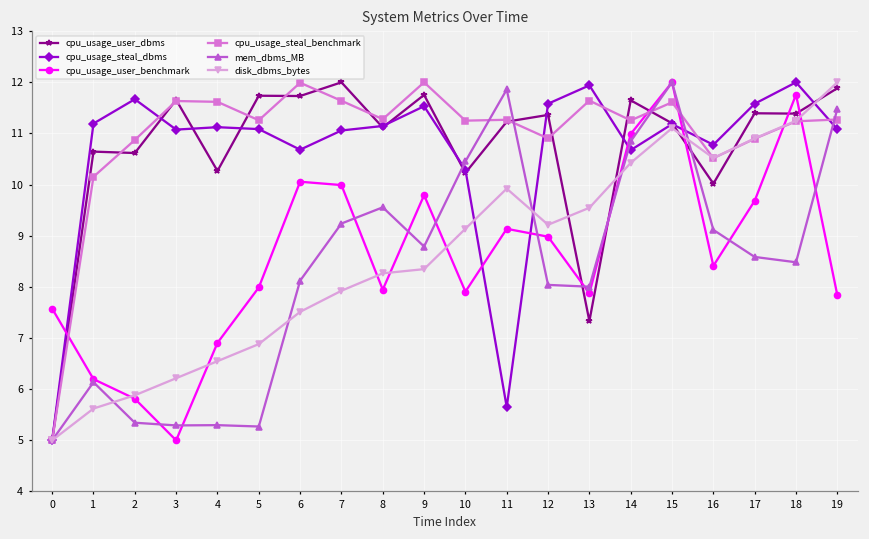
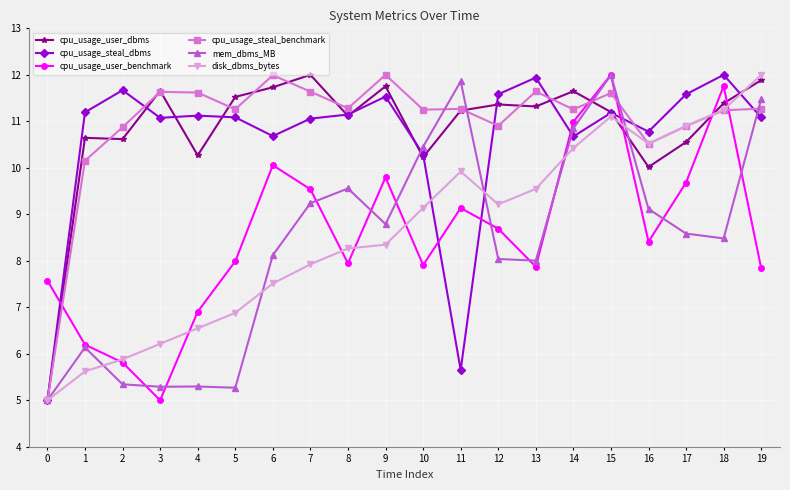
  {
    "cpu_usage_user_dbms": {
      "1": 10.6,
      "2": 10.6,
      "4": 10.3,
-     "5": 11.7,
+     "5": 11.5,
      "6": 11.7,
      "7": 12.0,
      "9": 11.8,
      "10": 10.2,
      "12": 11.4,
-     "13": 7.3,
+     "13": 11.3,
      "14": 11.6,
      "16": 10.0,
-     "17": 11.4,
+     "17": 10.6,
      "18": 11.4,
      "19": 11.9
    },
    "cpu_usage_steal_dbms": {
      "1": 11.2,
      "2": 11.7,
      "3": 11.1,
      "4": 11.1,
      "5": 11.1,
      "6": 10.7,
      "7": 11.1,
      "9": 11.5,
      "10": 10.3,
      "11": 5.6,
      "12": 11.6,
      "13": 11.9,
      "14": 10.7,
      "16": 10.8,
      "17": 11.6,
      "18": 12.0,
      "19": 11.1
    },
    "cpu_usage_user_benchmark": {
      "0": 7.6,
      "1": 6.2,
      "2": 5.8,
      "3": 5.0,
      "4": 6.9,
      "5": 8.0,
      "6": 10.1,
-     "7": 10.0,
+     "7": 9.5,
      "8": 7.9,
      "9": 9.8,
      "10": 7.9,
      "11": 9.1,
-     "12": 9.0,
+     "12": 8.7,
      "13": 7.9,
      "14": 11.0,
      "16": 8.4,
      "17": 9.7,
      "18": 11.8,
      "19": 7.8
    }
  }
